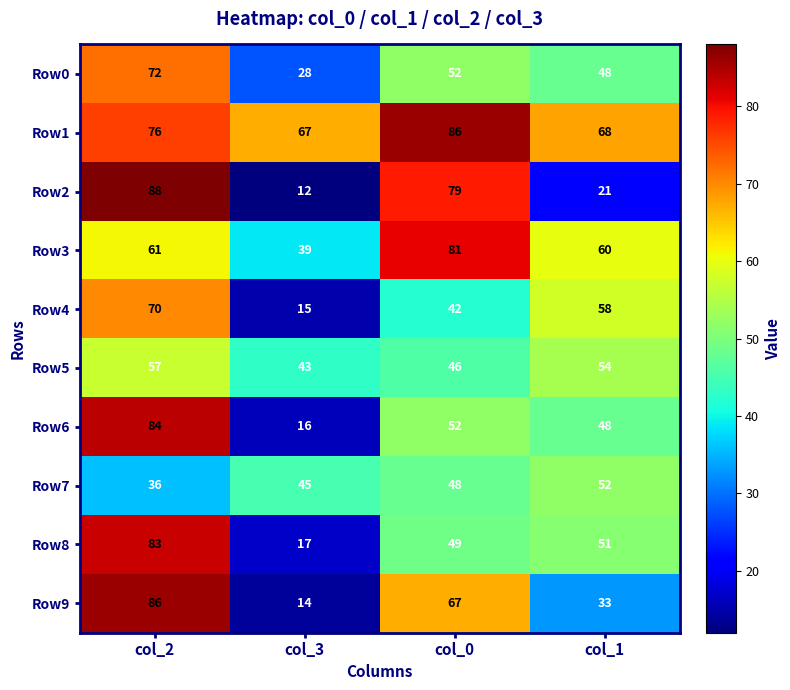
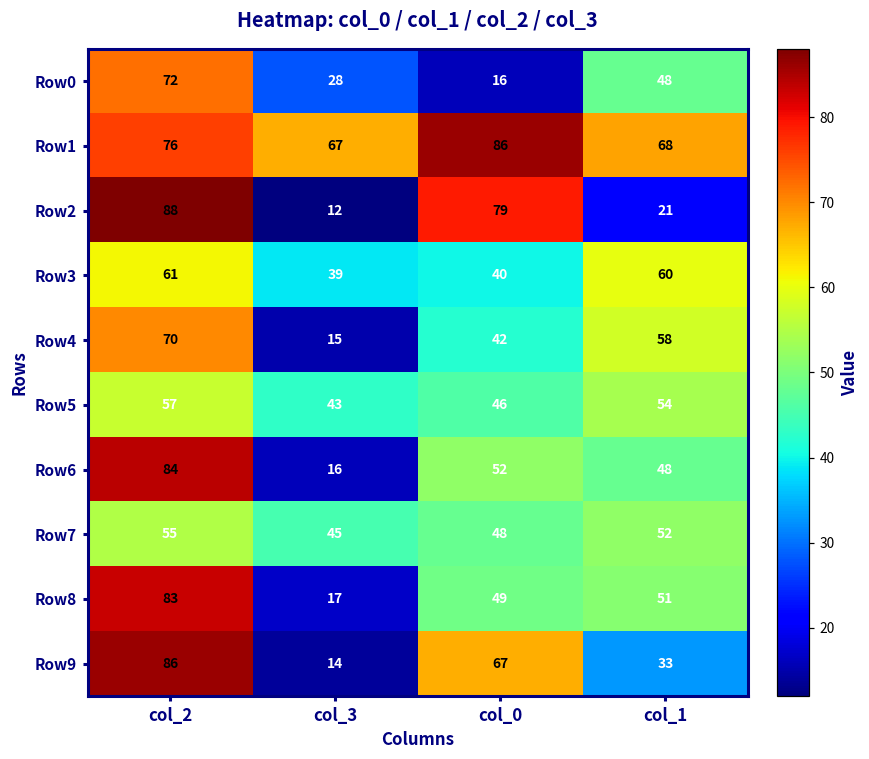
  {
    "Row0": {
      "col_2": 72,
      "col_3": 28,
-     "col_0": 52,
+     "col_0": 16,
      "col_1": 48
    },
    "Row1": {
      "col_2": 76,
      "col_3": 67,
      "col_0": 86,
      "col_1": 68
    },
    "Row2": {
      "col_2": 88,
      "col_3": 12,
      "col_0": 79,
      "col_1": 21
    },
    "Row3": {
      "col_2": 61,
      "col_3": 39,
-     "col_0": 81,
+     "col_0": 40,
      "col_1": 60
    },
    "Row4": {
      "col_2": 70,
      "col_3": 15,
      "col_0": 42,
      "col_1": 58
    },
    "Row5": {
      "col_2": 57,
      "col_3": 43,
      "col_0": 46,
      "col_1": 54
    },
    "Row6": {
      "col_2": 84,
      "col_3": 16,
      "col_0": 52,
      "col_1": 48
    },
    "Row7": {
-     "col_2": 36,
+     "col_2": 55,
      "col_3": 45,
      "col_0": 48,
      "col_1": 52
    },
    "Row8": {
      "col_2": 83,
      "col_3": 17,
      "col_0": 49,
      "col_1": 51
    },
    "Row9": {
      "col_2": 86,
      "col_3": 14,
      "col_0": 67,
      "col_1": 33
    }
  }
